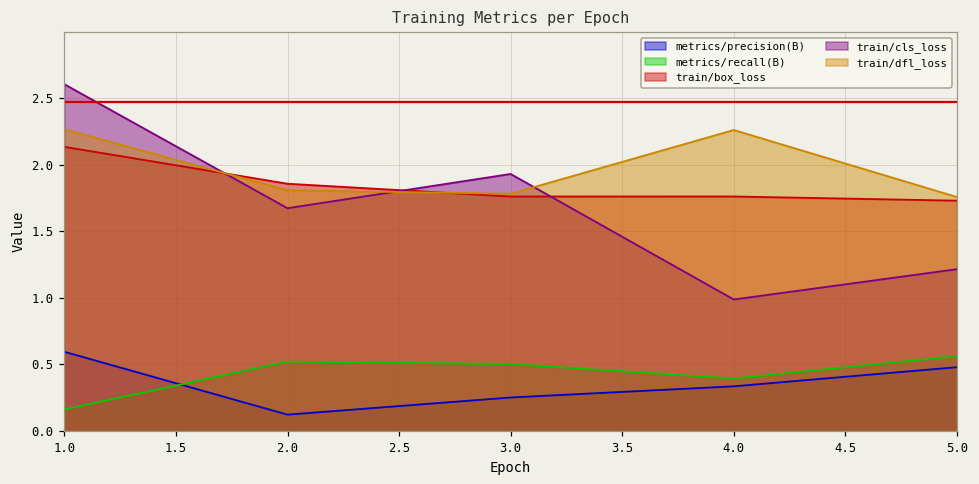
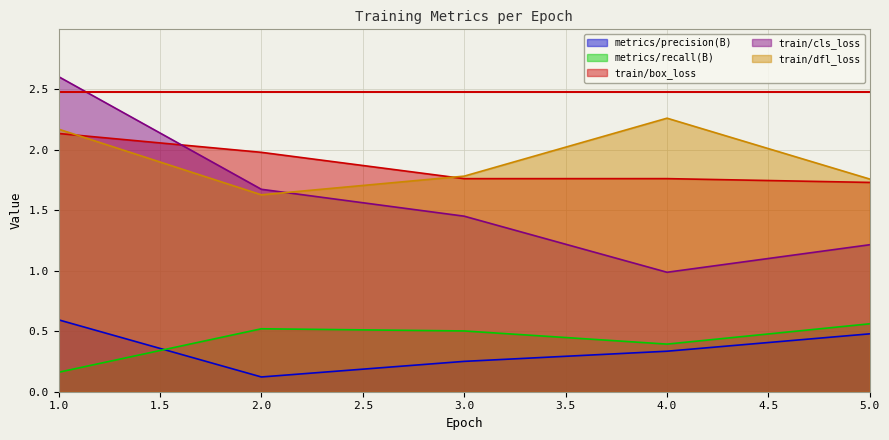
  {
    "metrics/precision(B)": {
      "1.0": 0.59,
      "2.0": 0.12,
      "3.0": 0.25,
      "4.0": 0.33,
      "5.0": 0.48
    },
    "metrics/recall(B)": {
      "1.0": 0.16,
      "2.0": 0.52,
      "3.0": 0.50,
      "4.0": 0.39,
      "5.0": 0.56
    },
    "train/box_loss": {
      "1.0": 2.13,
-     "2.0": 1.86,
+     "2.0": 1.98,
      "4.0": 1.76,
      "5.0": 1.73
    },
    "train/cls_loss": {
      "1.0": 2.60,
      "2.0": 1.67,
-     "3.0": 1.93,
+     "3.0": 1.45,
      "4.0": 0.99,
      "5.0": 1.21
    },
    "train/dfl_loss": {
-     "1.0": 2.27,
-     "2.0": 1.81,
+     "1.0": 2.17,
+     "2.0": 1.63,
      "4.0": 2.26,
      "5.0": 1.76
    }
  }
